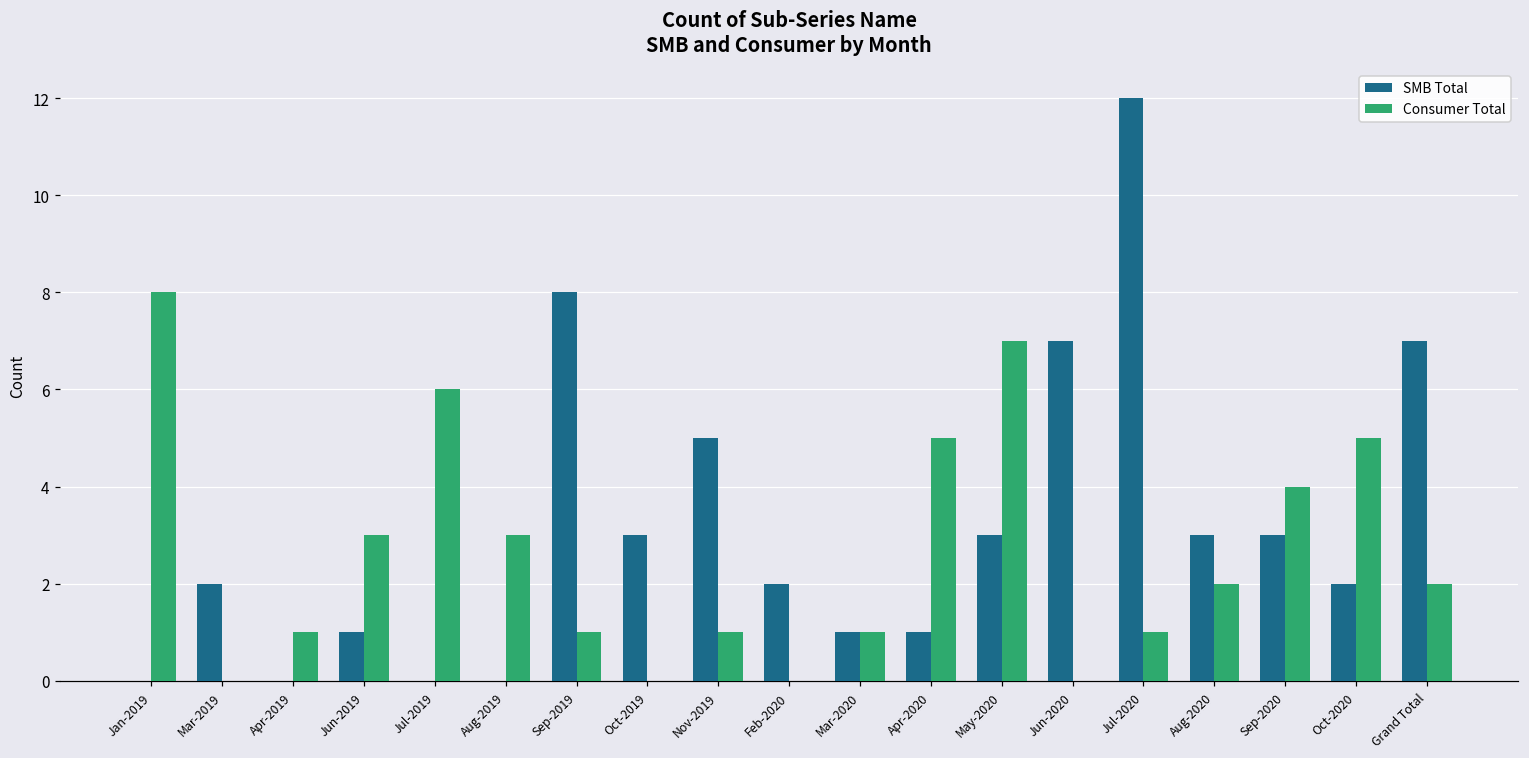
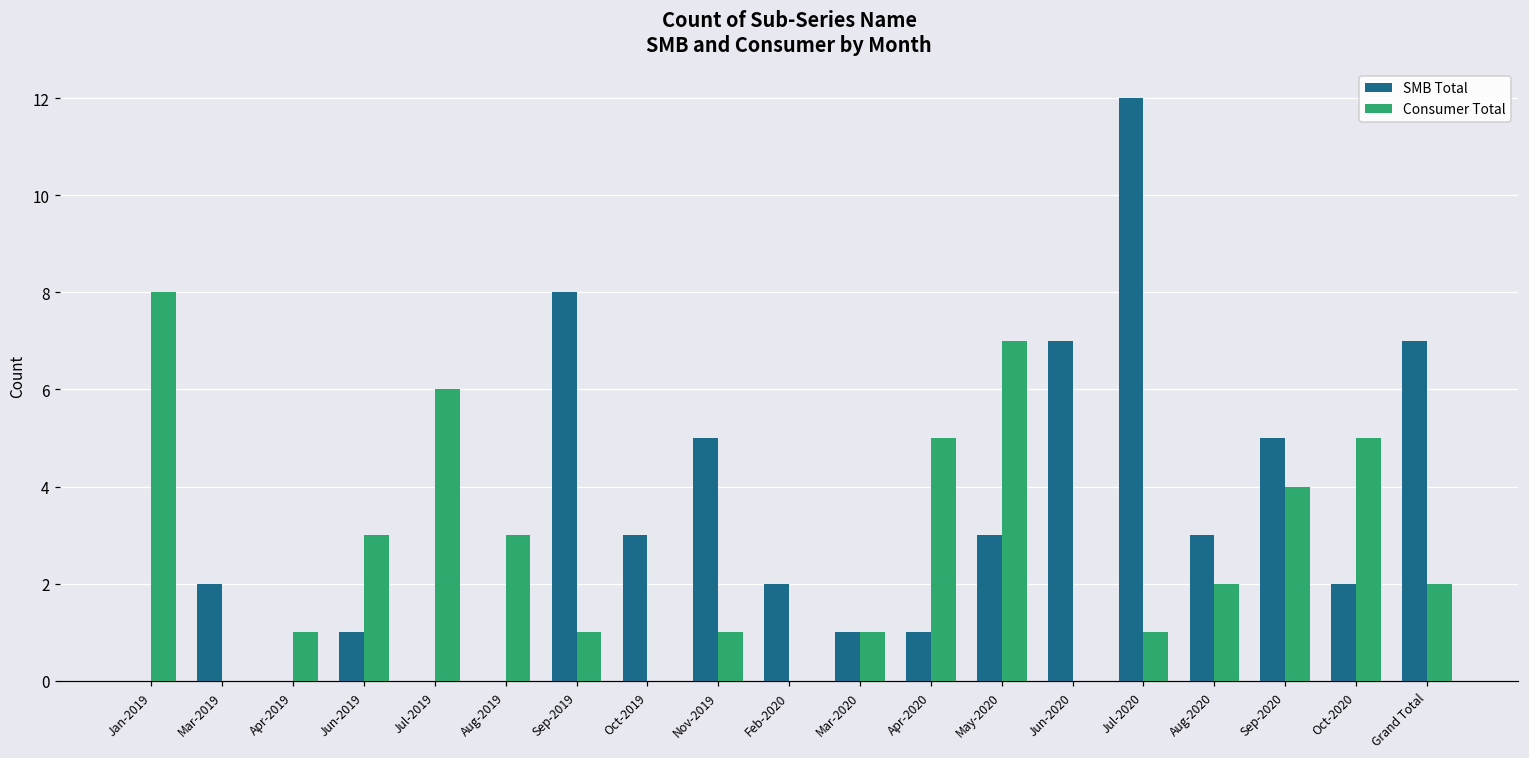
  {
    "SMB Total": {
      "Jan-2019": 0,
      "Mar-2019": 2,
      "Apr-2019": 0,
      "Jun-2019": 1,
      "Jul-2019": 0,
      "Aug-2019": 0,
      "Sep-2019": 8,
      "Oct-2019": 3,
      "Nov-2019": 5,
      "Feb-2020": 2,
      "Mar-2020": 1,
      "Apr-2020": 1,
      "May-2020": 3,
      "Jun-2020": 7,
      "Jul-2020": 12,
      "Aug-2020": 3,
-     "Sep-2020": 3,
+     "Sep-2020": 5,
      "Oct-2020": 2,
      "Grand Total": 7
    },
    "Consumer Total": {
      "Jan-2019": 8,
      "Mar-2019": 0,
      "Apr-2019": 1,
      "Jun-2019": 3,
      "Jul-2019": 6,
      "Aug-2019": 3,
      "Sep-2019": 1,
      "Oct-2019": 0,
      "Nov-2019": 1,
      "Feb-2020": 0,
      "Mar-2020": 1,
      "Apr-2020": 5,
      "May-2020": 7,
      "Jun-2020": 0,
      "Jul-2020": 1,
      "Aug-2020": 2,
      "Sep-2020": 4,
      "Oct-2020": 5,
      "Grand Total": 2
    }
  }
